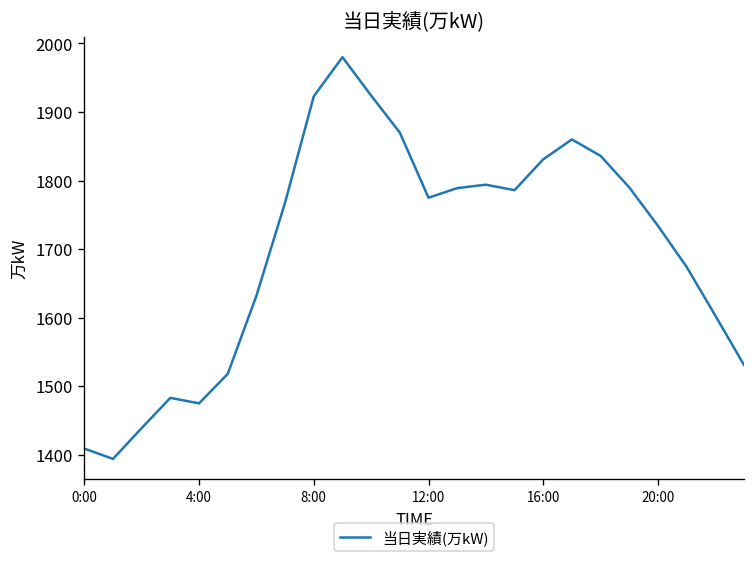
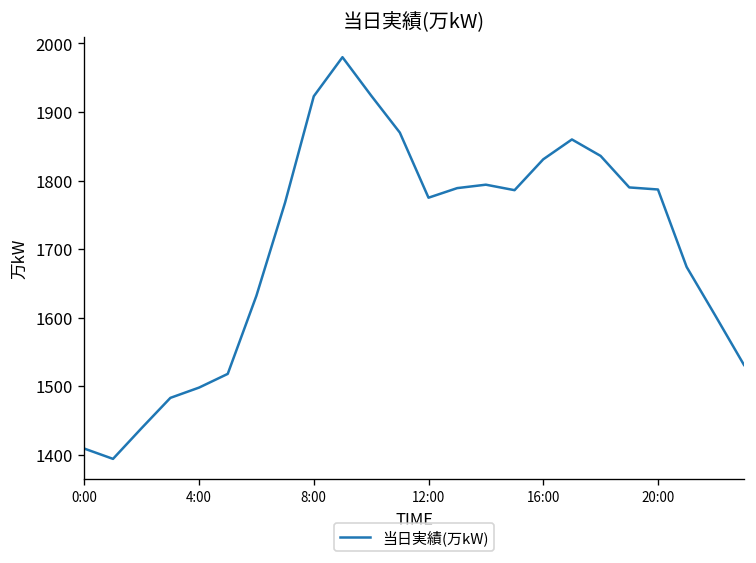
  {
    "0:00": 1410,
-   "4:00": 1480,
+   "4:00": 1500,
    "8:00": 1920,
    "12:00": 1780,
    "16:00": 1830,
-   "20:00": 1730
+   "20:00": 1790
  }
